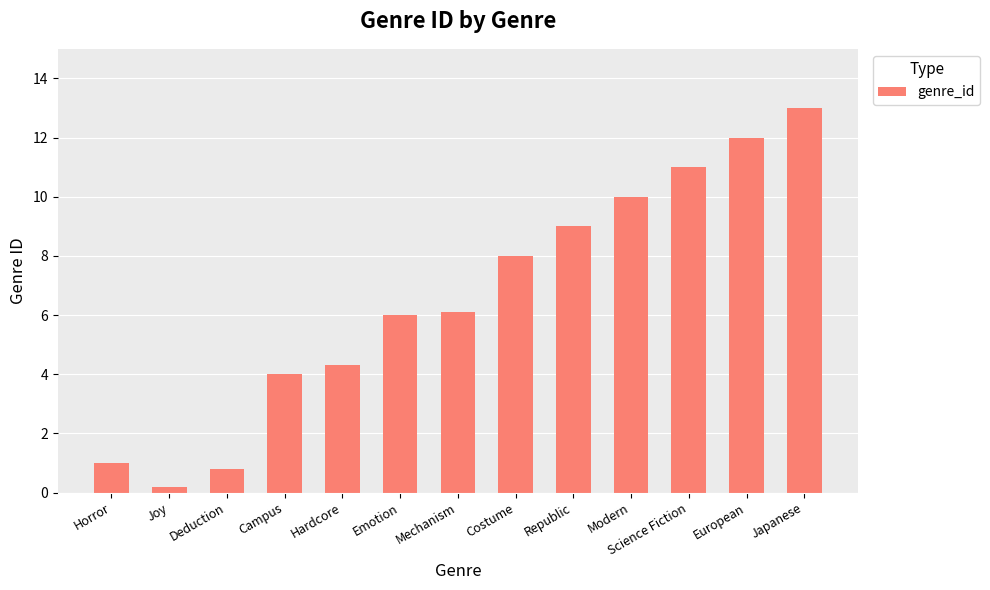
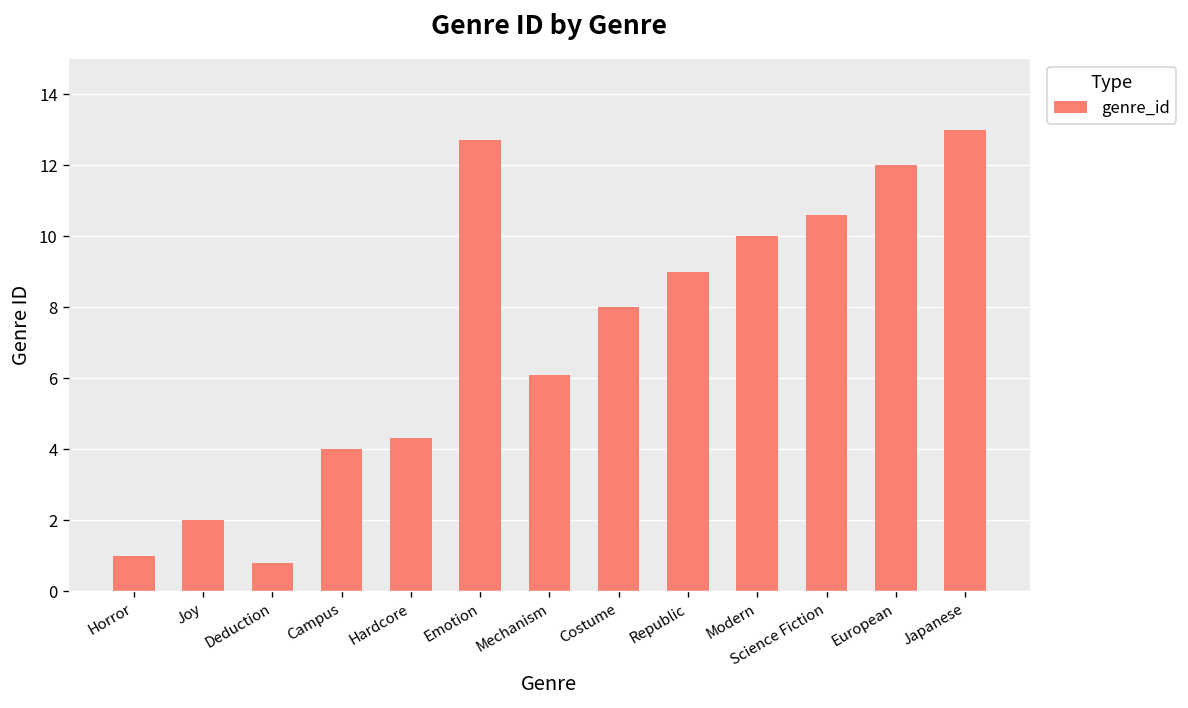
  {
    "Horror": 1.0,
-   "Joy": 0.2,
+   "Joy": 2.0,
    "Deduction": 0.8,
    "Campus": 4.0,
    "Hardcore": 4.3,
-   "Emotion": 6.0,
+   "Emotion": 12.7,
    "Mechanism": 6.1,
    "Costume": 8.0,
    "Republic": 9.0,
    "Modern": 10.0,
-   "Science Fiction": 11.0,
+   "Science Fiction": 10.6,
    "European": 12.0,
    "Japanese": 13.0
  }
